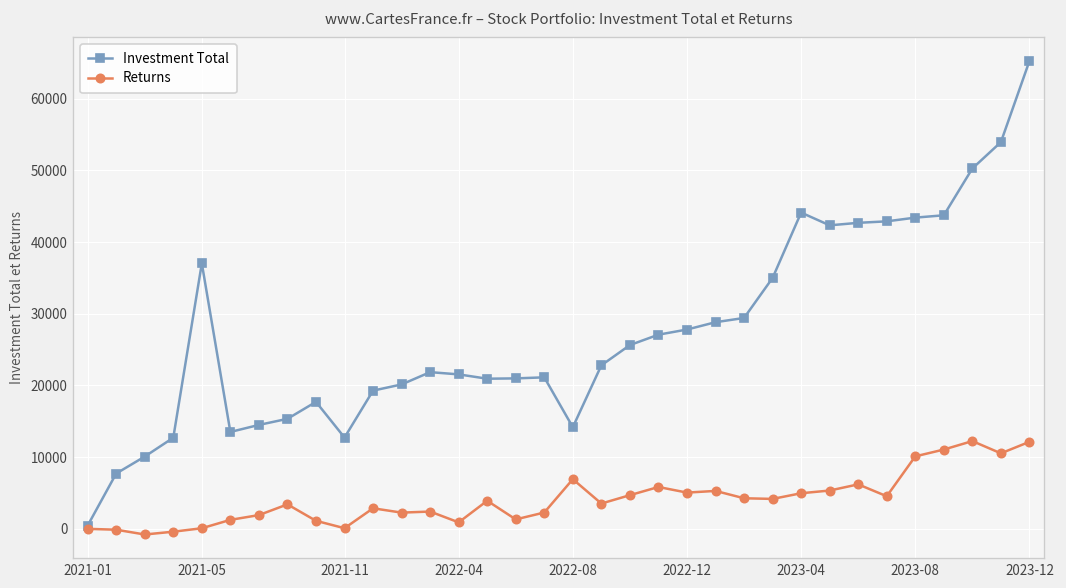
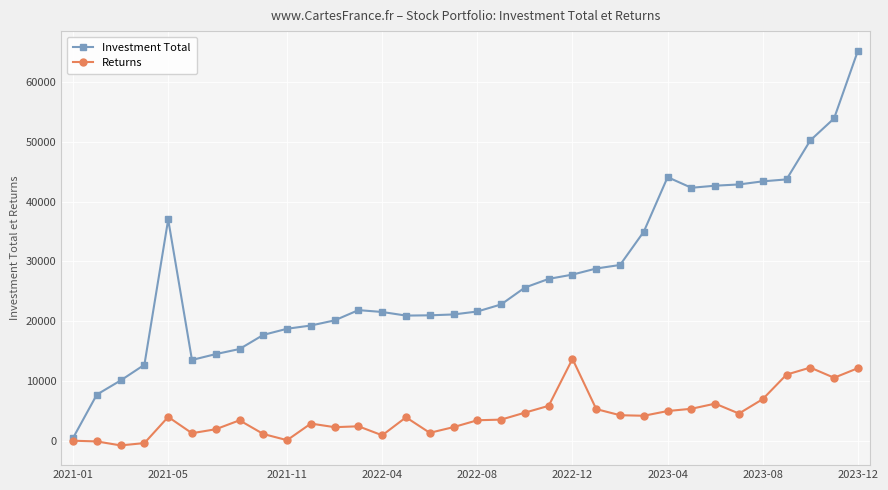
  {
    "Investment Total": {
      "2021-01": 0,
      "2021-05": 37000,
-     "2021-11": 13000,
+     "2021-11": 19000,
      "2022-04": 22000,
-     "2022-08": 14000,
+     "2022-08": 22000,
      "2022-12": 28000,
      "2023-04": 44000,
      "2023-08": 43000,
      "2023-12": 65000
    },
    "Returns": {
      "2021-01": 0,
-     "2021-05": 0,
+     "2021-05": 4000,
      "2021-11": 0,
      "2022-04": 1000,
-     "2022-08": 7000,
-     "2022-12": 5000,
+     "2022-08": 3000,
+     "2022-12": 14000,
      "2023-04": 5000,
-     "2023-08": 10000,
+     "2023-08": 7000,
      "2023-12": 12000
    }
  }
